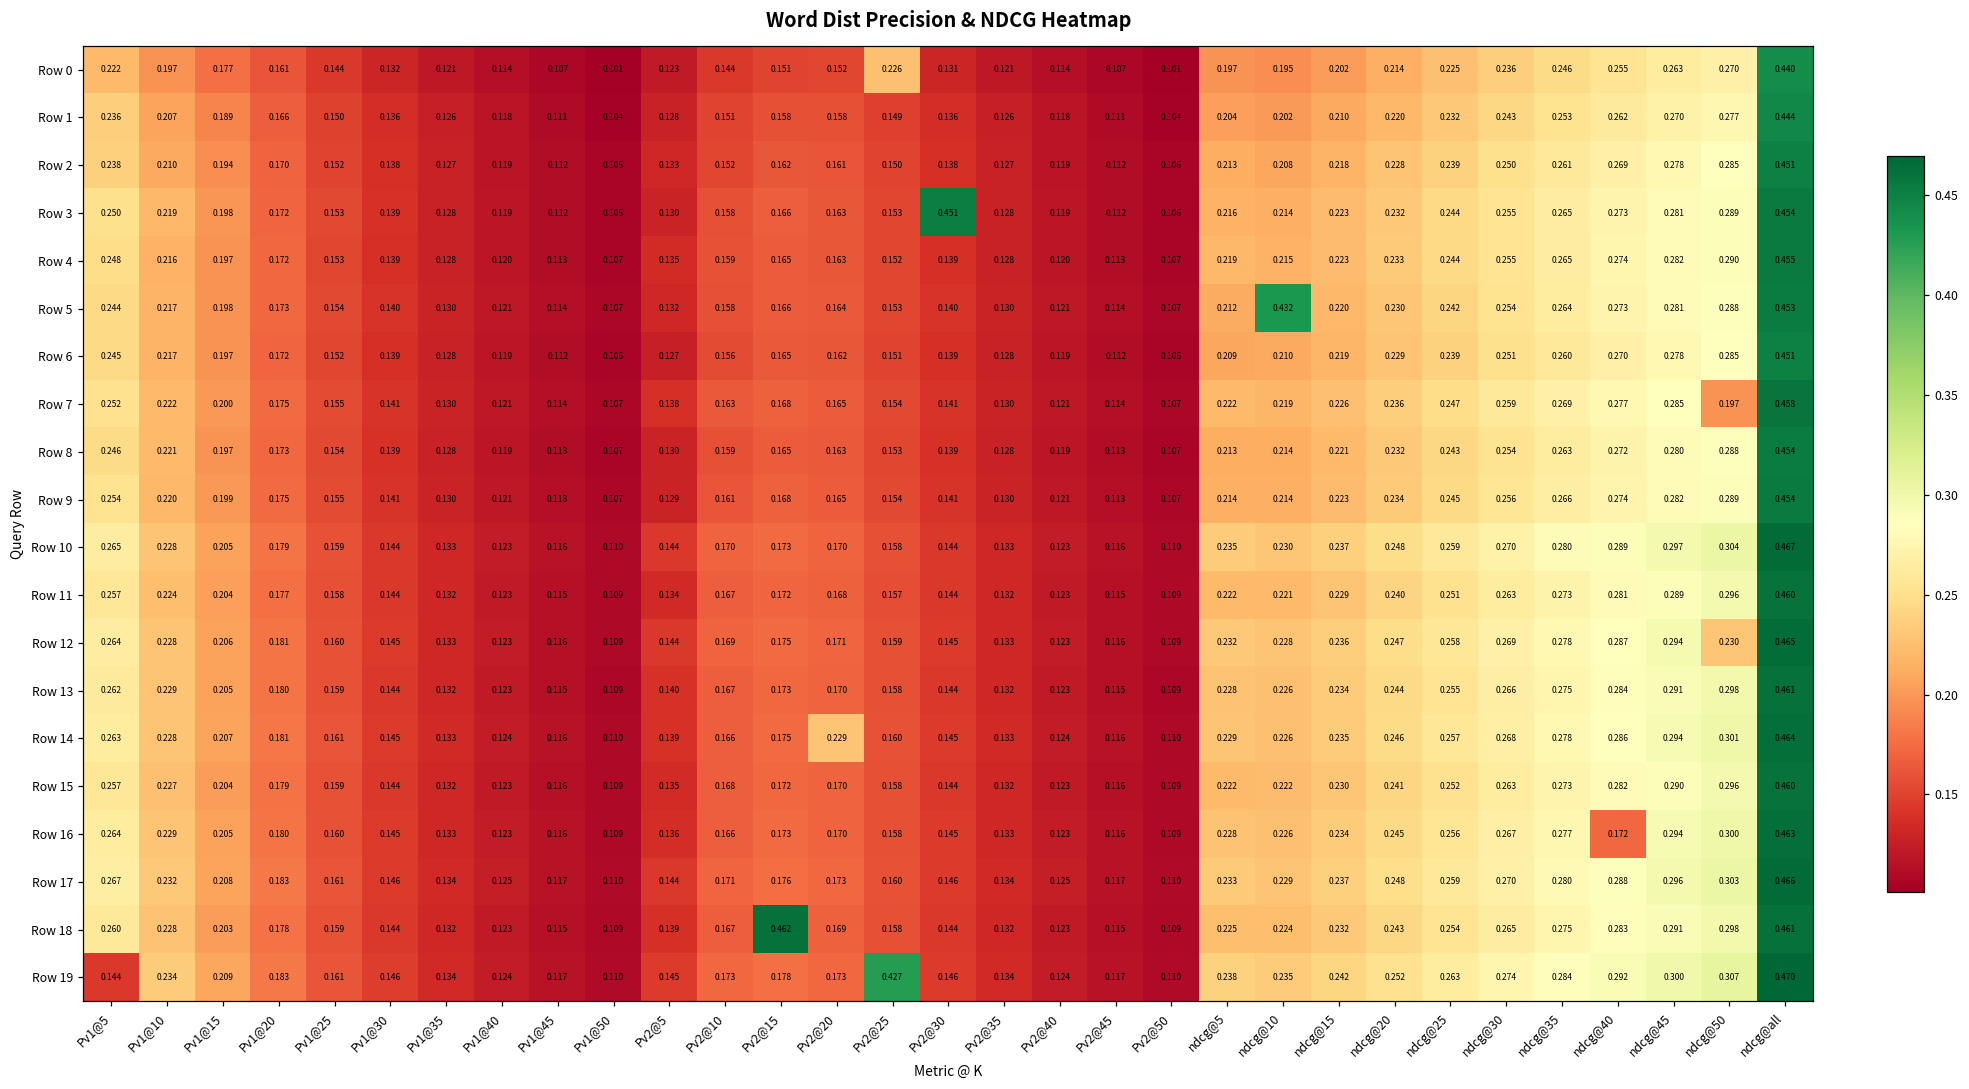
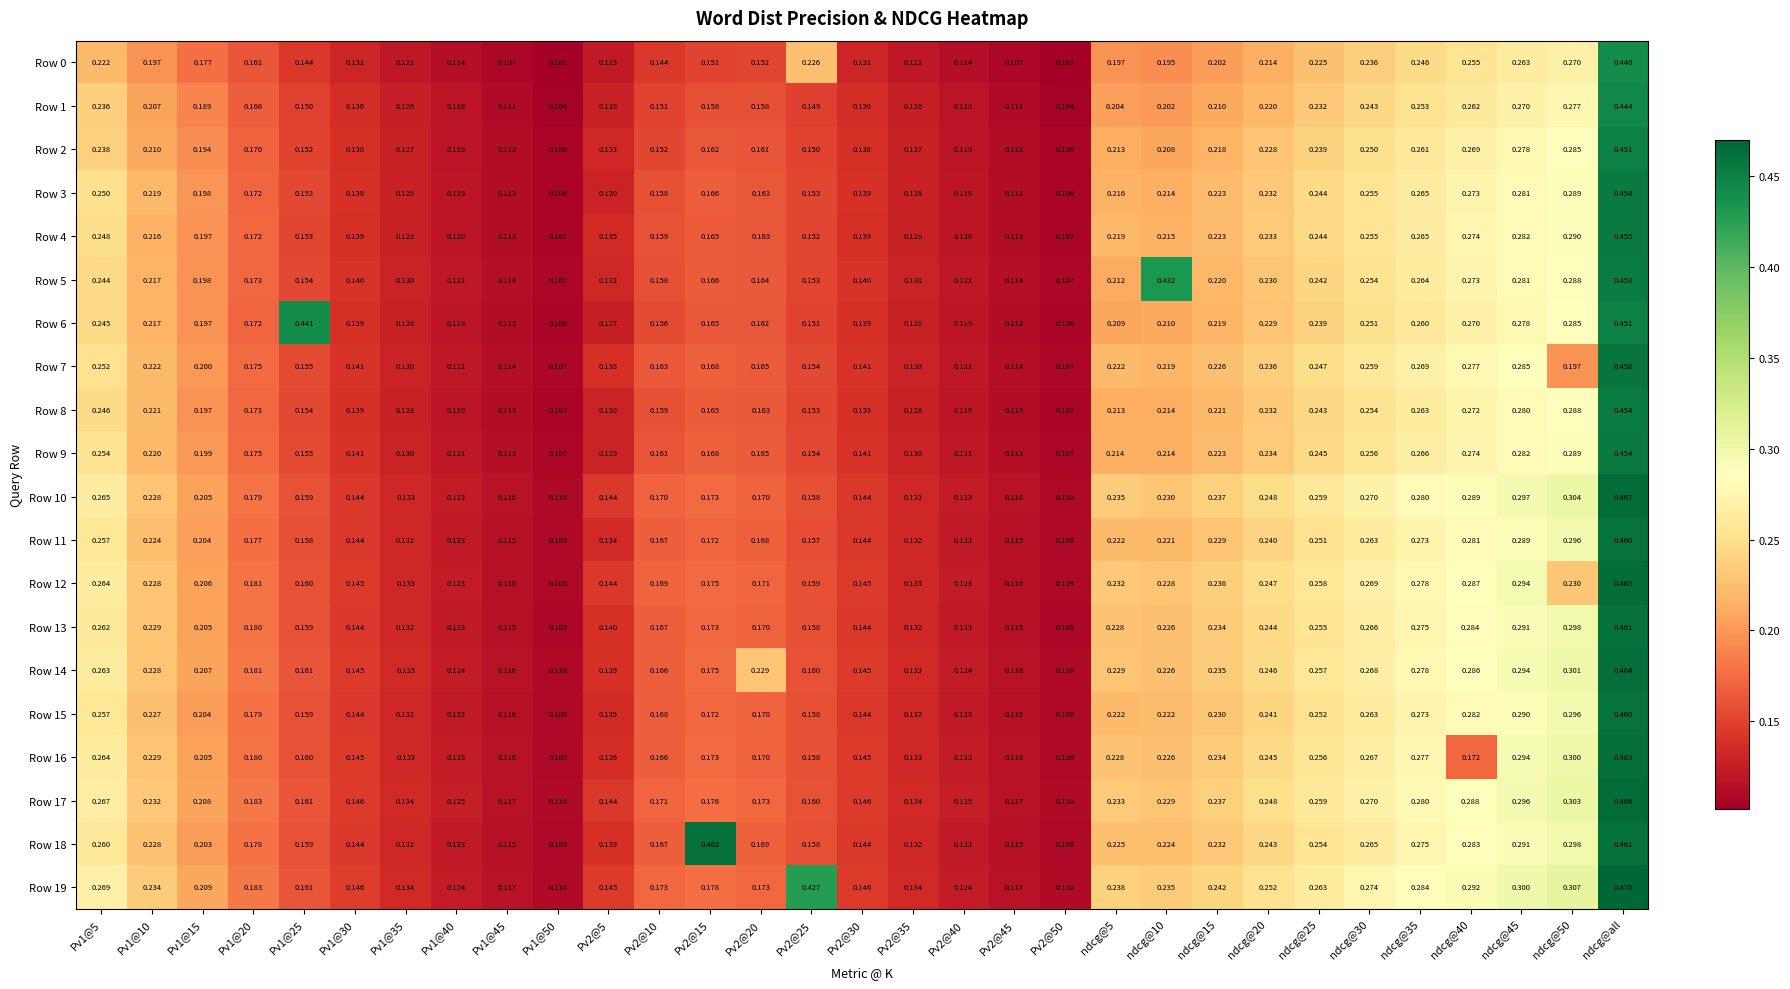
  {
    "Row 3": {
      "Pv1@5": 0.250,
      "Pv1@10": 0.219,
      "Pv1@15": 0.198,
      "Pv1@20": 0.172,
      "Pv1@25": 0.153,
      "Pv1@30": 0.139,
      "Pv1@35": 0.128,
      "Pv1@40": 0.119,
      "Pv1@45": 0.112,
      "Pv1@50": 0.106,
      "Pv2@5": 0.130,
      "Pv2@10": 0.158,
      "Pv2@15": 0.166,
      "Pv2@20": 0.163,
      "Pv2@25": 0.153,
-     "Pv2@30": 0.451,
+     "Pv2@30": 0.139,
      "Pv2@35": 0.128,
      "Pv2@40": 0.119,
      "Pv2@45": 0.112,
      "Pv2@50": 0.106,
      "ndcg@5": 0.216,
      "ndcg@10": 0.214,
      "ndcg@15": 0.223,
      "ndcg@20": 0.232,
      "ndcg@25": 0.244,
      "ndcg@30": 0.255,
      "ndcg@35": 0.265,
      "ndcg@40": 0.273,
      "ndcg@45": 0.281,
      "ndcg@50": 0.289,
      "ndcg@all": 0.454
    },
    "Row 6": {
      "Pv1@5": 0.245,
      "Pv1@10": 0.217,
      "Pv1@15": 0.197,
      "Pv1@20": 0.172,
-     "Pv1@25": 0.152,
+     "Pv1@25": 0.441,
      "Pv1@30": 0.139,
      "Pv1@35": 0.128,
      "Pv1@40": 0.119,
      "Pv1@45": 0.112,
      "Pv1@50": 0.106,
      "Pv2@5": 0.127,
      "Pv2@10": 0.156,
      "Pv2@15": 0.165,
      "Pv2@20": 0.162,
      "Pv2@25": 0.151,
      "Pv2@30": 0.139,
      "Pv2@35": 0.128,
      "Pv2@40": 0.119,
      "Pv2@45": 0.112,
      "Pv2@50": 0.106,
      "ndcg@5": 0.209,
      "ndcg@10": 0.210,
      "ndcg@15": 0.219,
      "ndcg@20": 0.229,
      "ndcg@25": 0.239,
      "ndcg@30": 0.251,
      "ndcg@35": 0.260,
      "ndcg@40": 0.270,
      "ndcg@45": 0.278,
      "ndcg@50": 0.285,
      "ndcg@all": 0.451
    },
    "Row 19": {
-     "Pv1@5": 0.144,
+     "Pv1@5": 0.269,
      "Pv1@10": 0.234,
      "Pv1@15": 0.209,
      "Pv1@20": 0.183,
      "Pv1@25": 0.161,
      "Pv1@30": 0.146,
      "Pv1@35": 0.134,
      "Pv1@40": 0.124,
      "Pv1@45": 0.117,
      "Pv1@50": 0.110,
      "Pv2@5": 0.145,
      "Pv2@10": 0.173,
      "Pv2@15": 0.178,
      "Pv2@20": 0.173,
      "Pv2@25": 0.427,
      "Pv2@30": 0.146,
      "Pv2@35": 0.134,
      "Pv2@40": 0.124,
      "Pv2@45": 0.117,
      "Pv2@50": 0.110,
      "ndcg@5": 0.238,
      "ndcg@10": 0.235,
      "ndcg@15": 0.242,
      "ndcg@20": 0.252,
      "ndcg@25": 0.263,
      "ndcg@30": 0.274,
      "ndcg@35": 0.284,
      "ndcg@40": 0.292,
      "ndcg@45": 0.300,
      "ndcg@50": 0.307,
      "ndcg@all": 0.470
    }
  }
